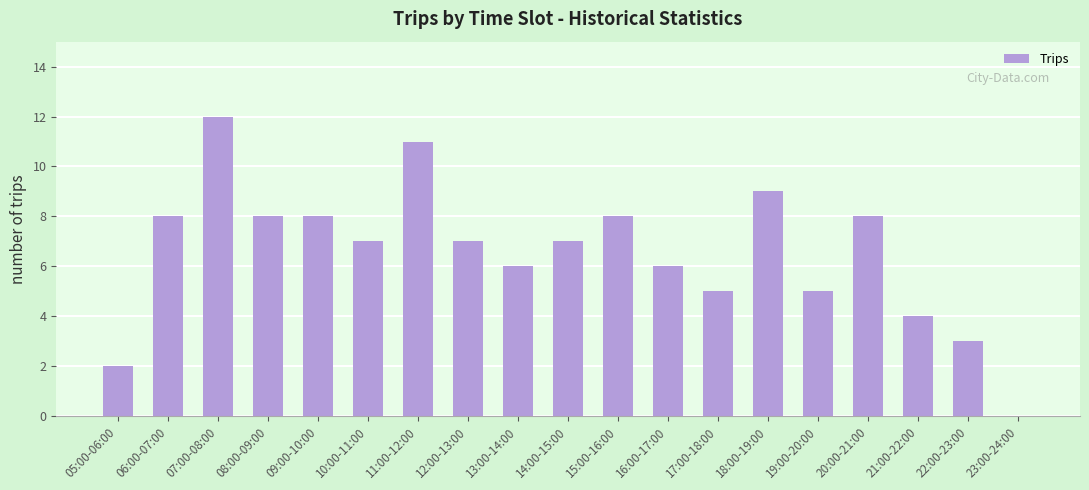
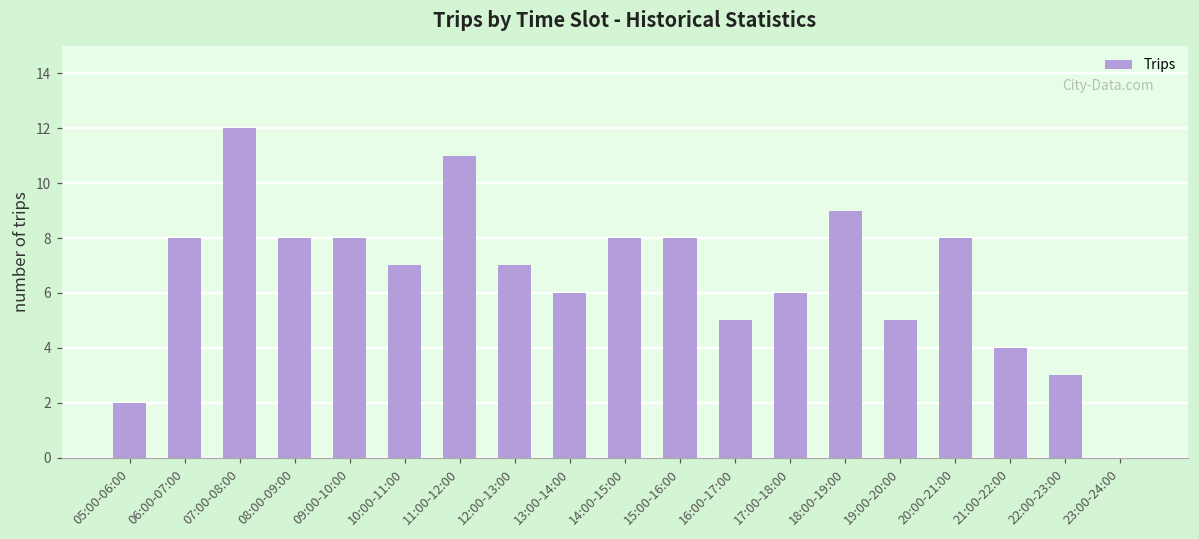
  {
    "05:00-06:00": 2,
    "06:00-07:00": 8,
    "07:00-08:00": 12,
    "08:00-09:00": 8,
    "09:00-10:00": 8,
    "10:00-11:00": 7,
    "11:00-12:00": 11,
    "12:00-13:00": 7,
    "13:00-14:00": 6,
-   "14:00-15:00": 7,
+   "14:00-15:00": 8,
    "15:00-16:00": 8,
-   "16:00-17:00": 6,
-   "17:00-18:00": 5,
+   "16:00-17:00": 5,
+   "17:00-18:00": 6,
    "18:00-19:00": 9,
    "19:00-20:00": 5,
    "20:00-21:00": 8,
    "21:00-22:00": 4,
    "22:00-23:00": 3,
    "23:00-24:00": 0
  }
